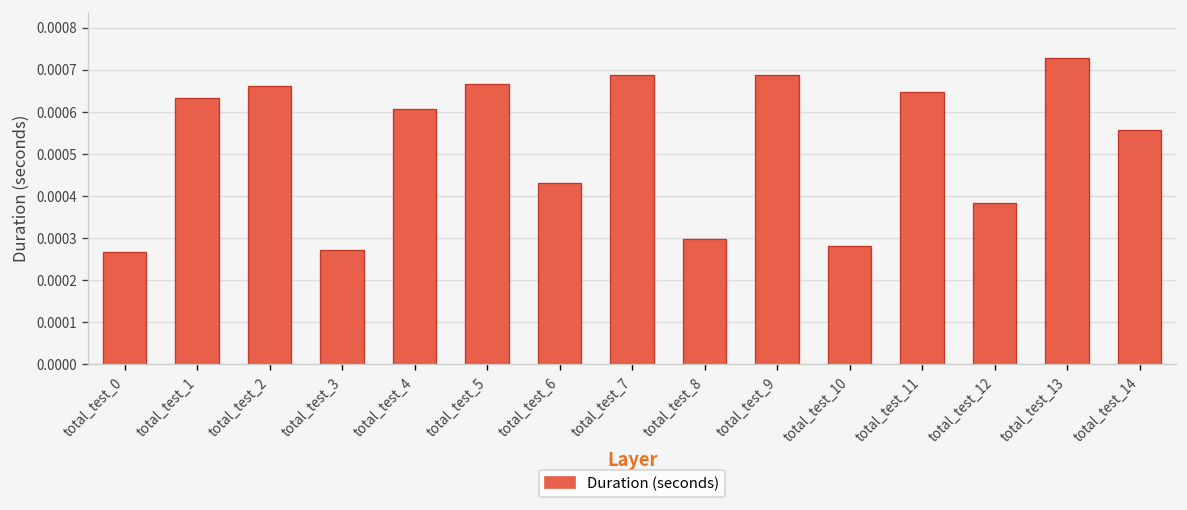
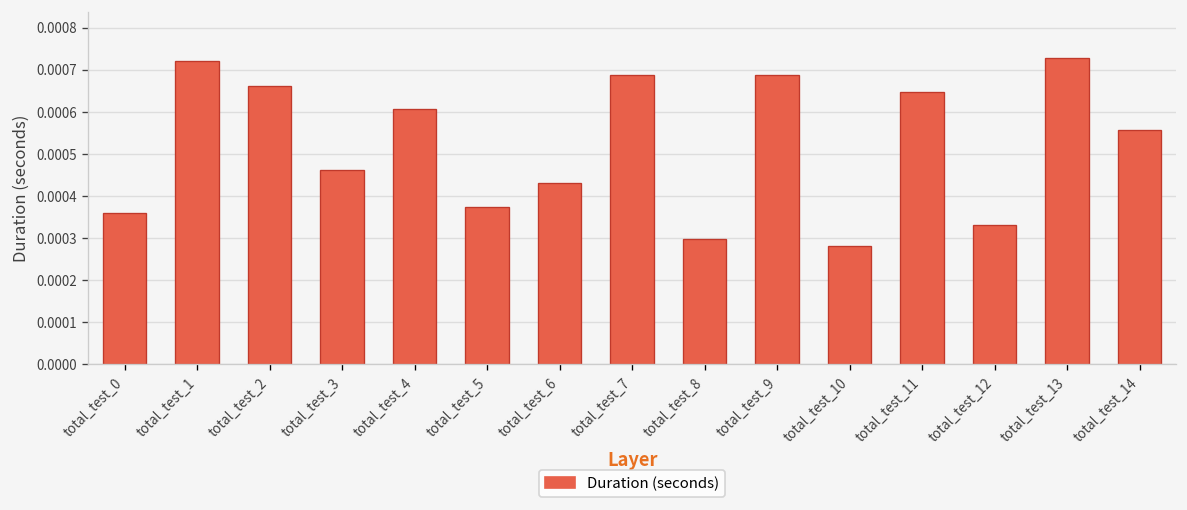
  {
-   "total_test_0": 0.00027,
-   "total_test_1": 0.00063,
+   "total_test_0": 0.00036,
+   "total_test_1": 0.00072,
    "total_test_2": 0.00066,
-   "total_test_3": 0.00027,
+   "total_test_3": 0.00046,
    "total_test_4": 0.00061,
-   "total_test_5": 0.00067,
+   "total_test_5": 0.00037,
    "total_test_6": 0.00043,
    "total_test_7": 0.00069,
    "total_test_8": 0.00030,
    "total_test_9": 0.00069,
    "total_test_10": 0.00028,
    "total_test_11": 0.00065,
-   "total_test_12": 0.00038,
+   "total_test_12": 0.00033,
    "total_test_13": 0.00073,
    "total_test_14": 0.00056
  }
